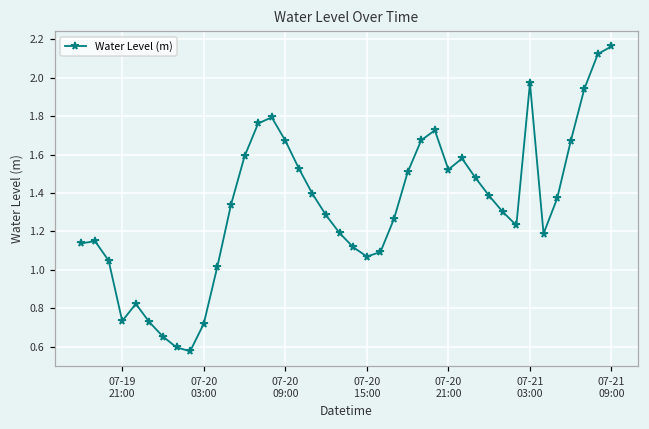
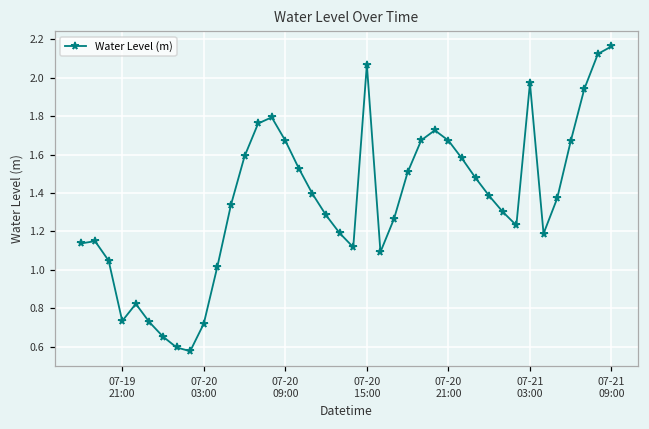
  {
    "07-19 21:00": 0.73,
    "07-20 03:00": 0.72,
    "07-20 09:00": 1.67,
-   "07-20 15:00": 1.07,
-   "07-20 21:00": 1.52,
+   "07-20 15:00": 2.07,
+   "07-20 21:00": 1.67,
    "07-21 03:00": 1.97,
    "07-21 09:00": 2.16
  }
